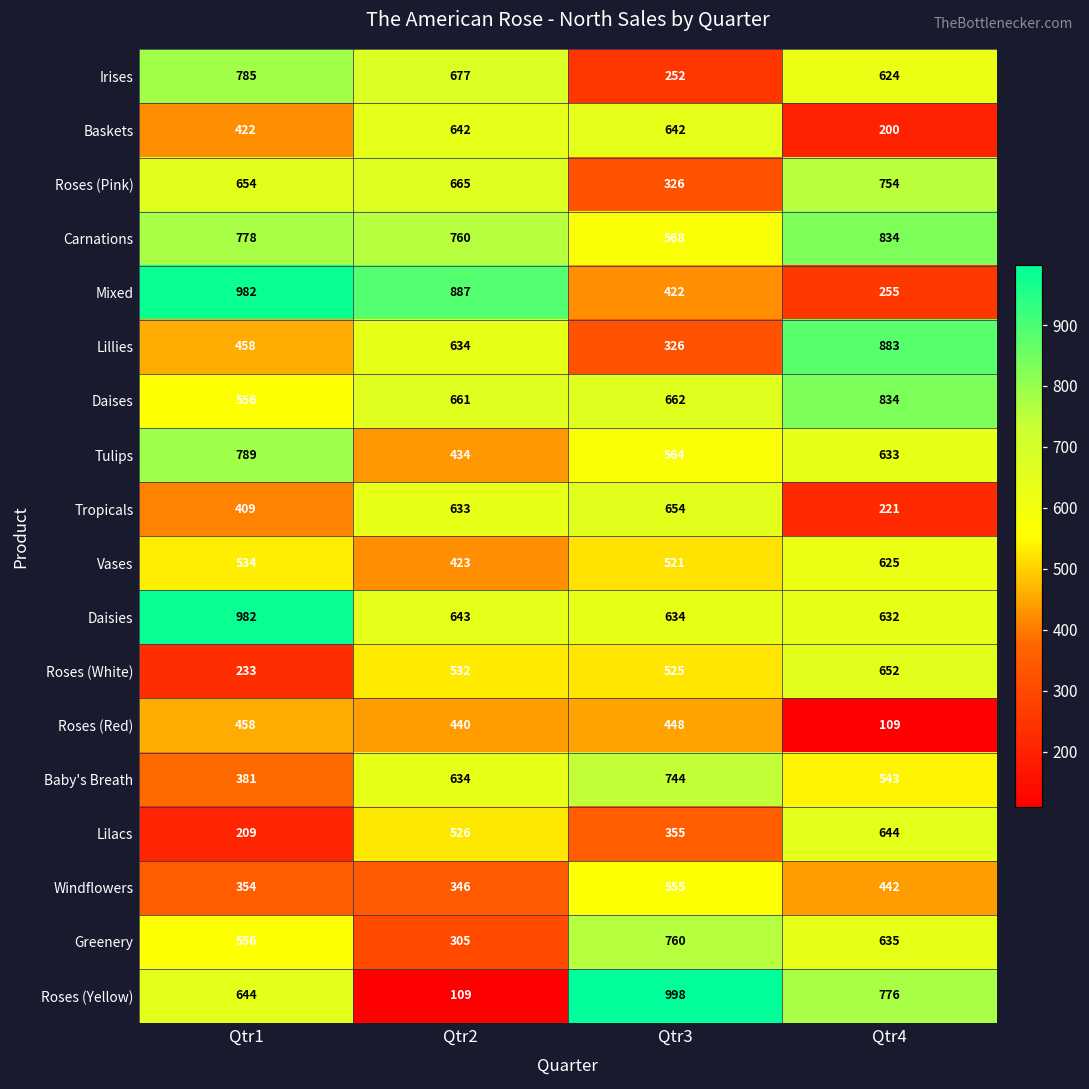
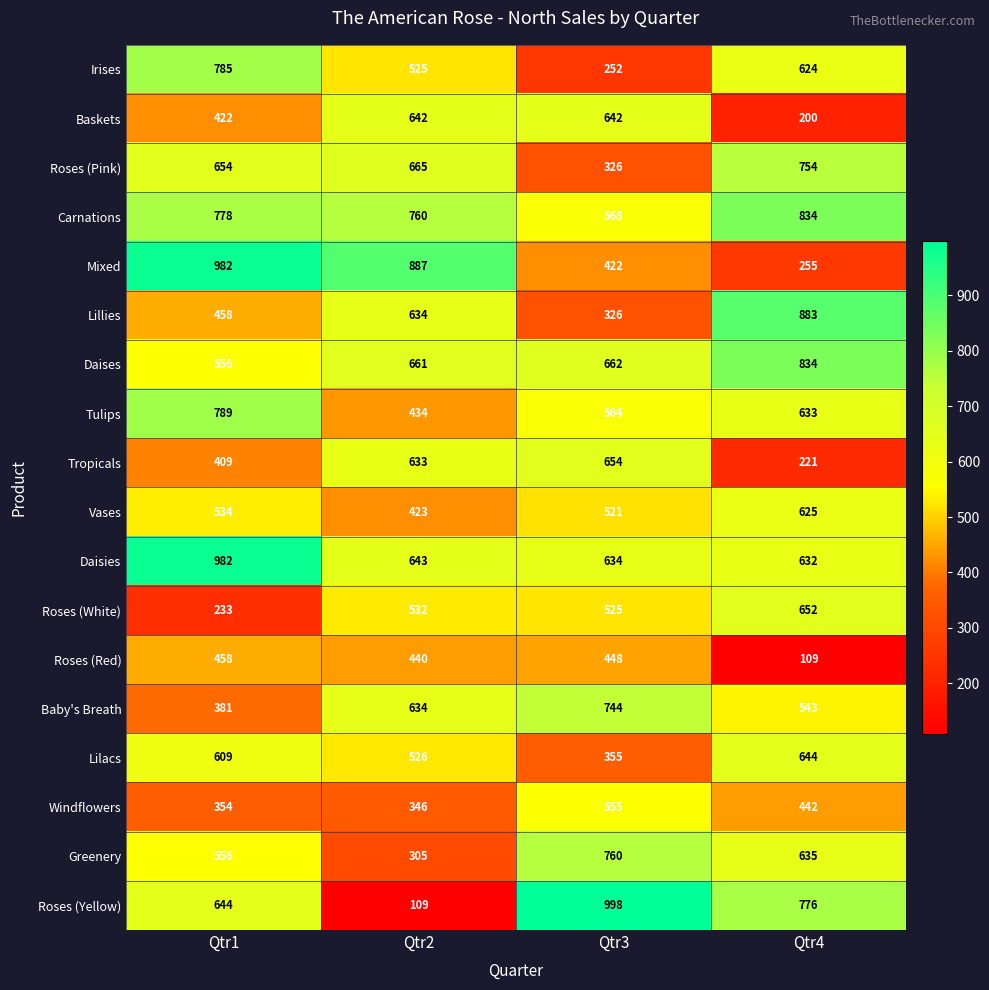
  {
    "Irises": {
      "Qtr1": 785,
-     "Qtr2": 677,
+     "Qtr2": 525,
      "Qtr3": 252,
      "Qtr4": 624
    },
    "Baskets": {
      "Qtr1": 422,
      "Qtr2": 642,
      "Qtr3": 642,
      "Qtr4": 200
    },
    "Roses (Pink)": {
      "Qtr1": 654,
      "Qtr2": 665,
      "Qtr3": 326,
      "Qtr4": 754
    },
    "Carnations": {
      "Qtr1": 778,
      "Qtr2": 760,
      "Qtr3": 568,
      "Qtr4": 834
    },
    "Mixed": {
      "Qtr1": 982,
      "Qtr2": 887,
      "Qtr3": 422,
      "Qtr4": 255
    },
    "Lillies": {
      "Qtr1": 458,
      "Qtr2": 634,
      "Qtr3": 326,
      "Qtr4": 883
    },
    "Daises": {
      "Qtr1": 556,
      "Qtr2": 661,
      "Qtr3": 662,
      "Qtr4": 834
    },
    "Tulips": {
      "Qtr1": 789,
      "Qtr2": 434,
      "Qtr3": 564,
      "Qtr4": 633
    },
    "Tropicals": {
      "Qtr1": 409,
      "Qtr2": 633,
      "Qtr3": 654,
      "Qtr4": 221
    },
    "Vases": {
      "Qtr1": 534,
      "Qtr2": 423,
      "Qtr3": 521,
      "Qtr4": 625
    },
    "Daisies": {
      "Qtr1": 982,
      "Qtr2": 643,
      "Qtr3": 634,
      "Qtr4": 632
    },
    "Roses (White)": {
      "Qtr1": 233,
      "Qtr2": 532,
      "Qtr3": 525,
      "Qtr4": 652
    },
    "Roses (Red)": {
      "Qtr1": 458,
      "Qtr2": 440,
      "Qtr3": 448,
      "Qtr4": 109
    },
    "Baby's Breath": {
      "Qtr1": 381,
      "Qtr2": 634,
      "Qtr3": 744,
      "Qtr4": 543
    },
    "Lilacs": {
-     "Qtr1": 209,
+     "Qtr1": 609,
      "Qtr2": 526,
      "Qtr3": 355,
      "Qtr4": 644
    },
    "Windflowers": {
      "Qtr1": 354,
      "Qtr2": 346,
      "Qtr3": 555,
      "Qtr4": 442
    },
    "Greenery": {
      "Qtr1": 556,
      "Qtr2": 305,
      "Qtr3": 760,
      "Qtr4": 635
    },
    "Roses (Yellow)": {
      "Qtr1": 644,
      "Qtr2": 109,
      "Qtr3": 998,
      "Qtr4": 776
    }
  }
